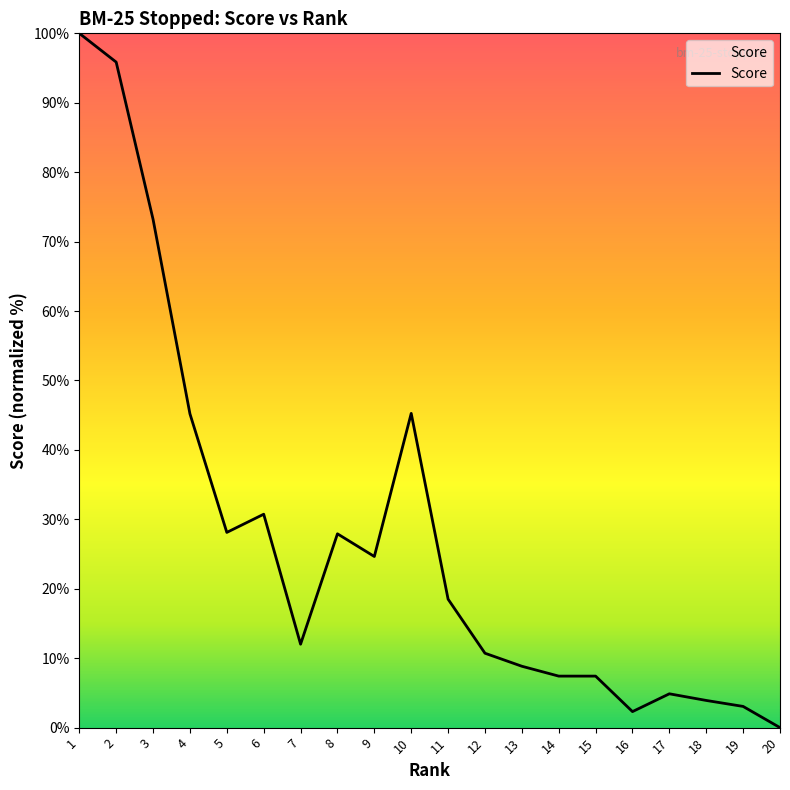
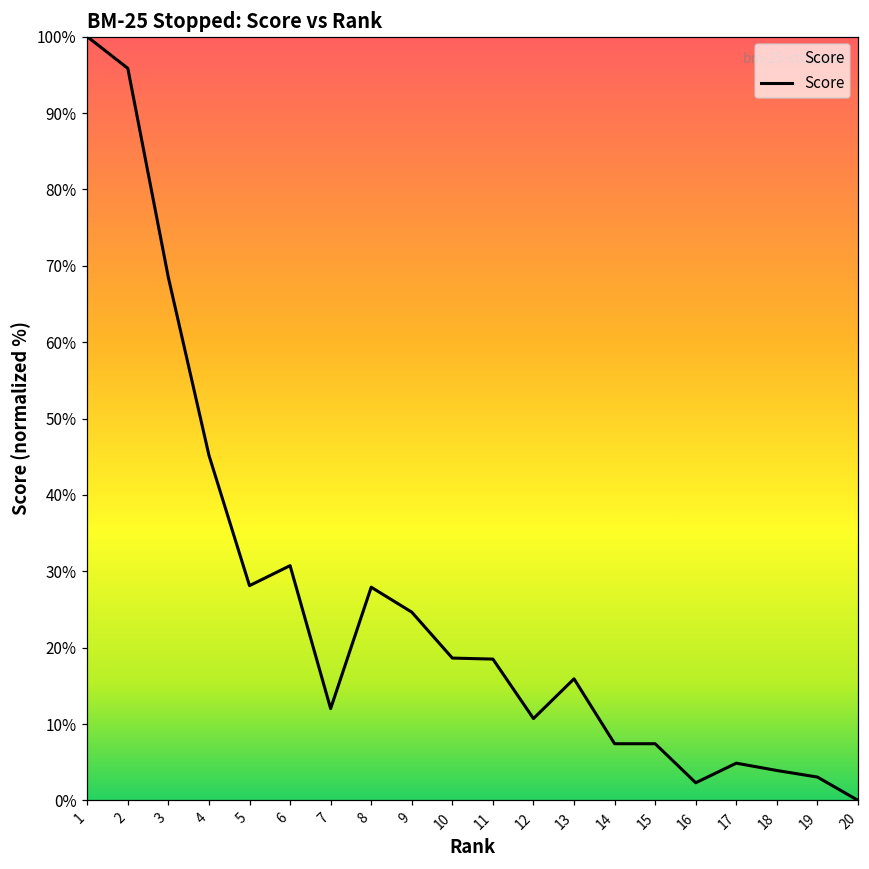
  {
    "1": "100%",
    "2": "96%",
-   "3": "73%",
+   "3": "68%",
    "4": "45%",
    "5": "28%",
    "6": "31%",
    "7": "12%",
    "8": "28%",
    "9": "25%",
-   "10": "45%",
+   "10": "19%",
    "11": "19%",
    "12": "11%",
-   "13": "9%",
+   "13": "16%",
    "14": "7%",
    "15": "7%",
    "16": "2%",
    "17": "5%",
    "18": "4%",
    "19": "3%",
    "20": "0%"
  }
